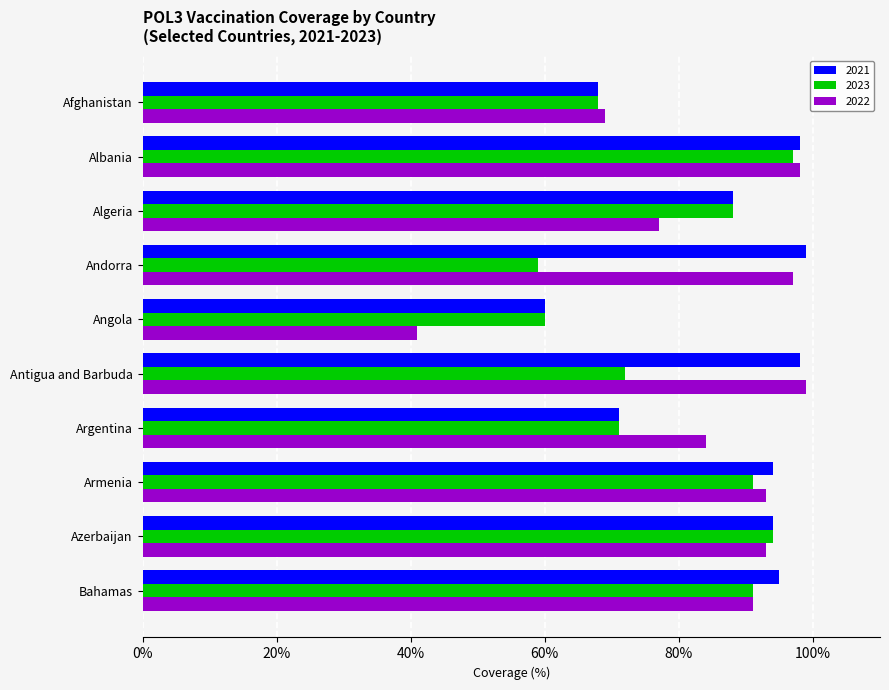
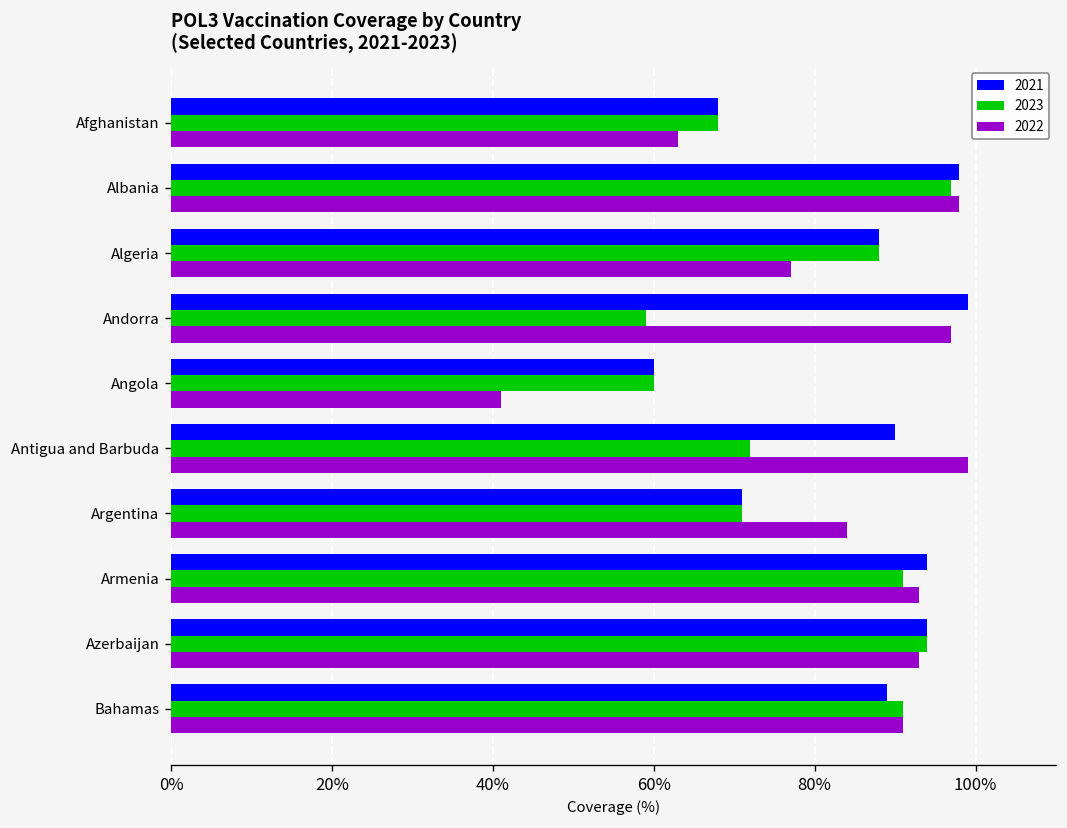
  {
    "2021": {
      "Afghanistan": "68%",
      "Albania": "98%",
      "Algeria": "88%",
      "Andorra": "99%",
      "Angola": "60%",
-     "Antigua and Barbuda": "98%",
+     "Antigua and Barbuda": "90%",
      "Argentina": "71%",
      "Armenia": "94%",
      "Azerbaijan": "94%",
-     "Bahamas": "95%"
+     "Bahamas": "89%"
    },
    "2023": {
      "Afghanistan": "68%",
      "Albania": "97%",
      "Algeria": "88%",
      "Andorra": "59%",
      "Angola": "60%",
      "Antigua and Barbuda": "72%",
      "Argentina": "71%",
      "Armenia": "91%",
      "Azerbaijan": "94%",
      "Bahamas": "91%"
    },
    "2022": {
-     "Afghanistan": "69%",
+     "Afghanistan": "63%",
      "Albania": "98%",
      "Algeria": "77%",
      "Andorra": "97%",
      "Angola": "41%",
      "Antigua and Barbuda": "99%",
      "Argentina": "84%",
      "Armenia": "93%",
      "Azerbaijan": "93%",
      "Bahamas": "91%"
    }
  }
